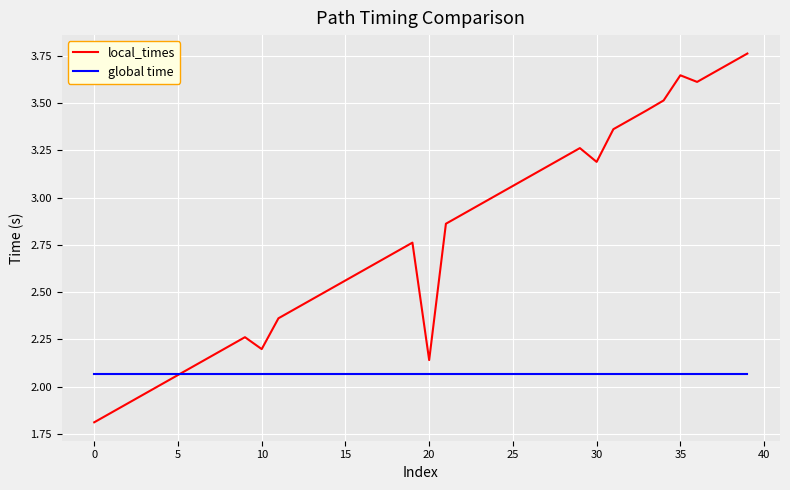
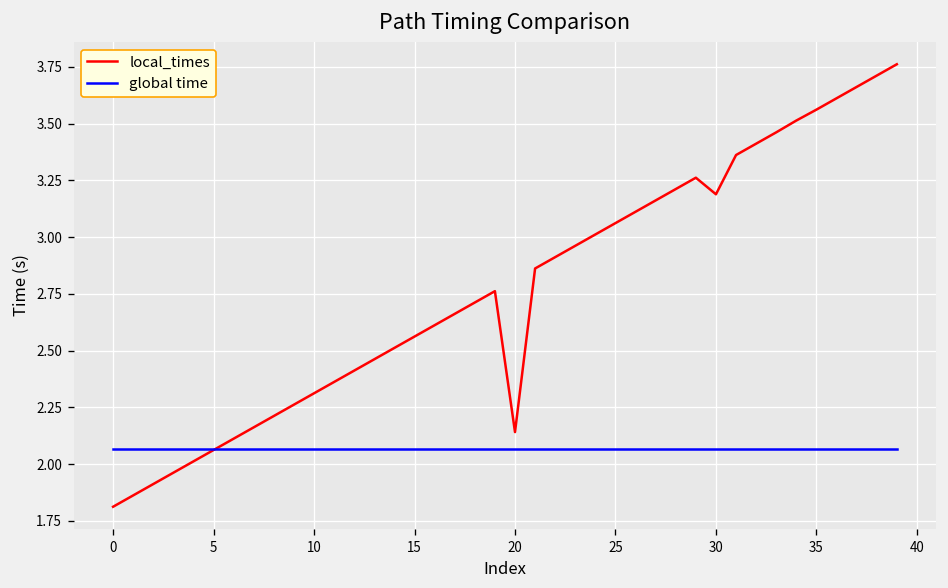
  {
    "local_times": {
      "0": 1.81,
-     "10": 2.20,
+     "10": 2.31,
      "15": 2.56,
      "20": 2.14,
      "25": 3.06,
      "30": 3.19,
-     "35": 3.65
+     "35": 3.56
    },
    "global time": {
      "0": 2.07,
      "10": 2.07,
      "15": 2.07,
      "20": 2.07,
      "25": 2.07,
      "30": 2.07,
      "35": 2.07
    }
  }
